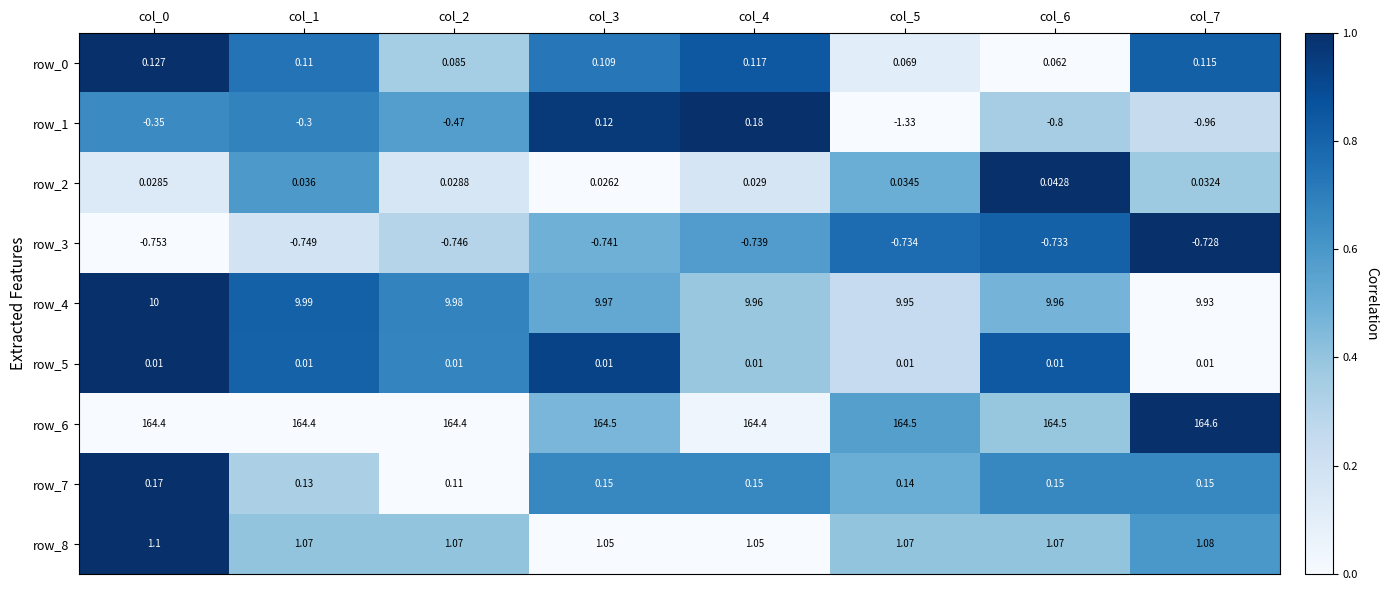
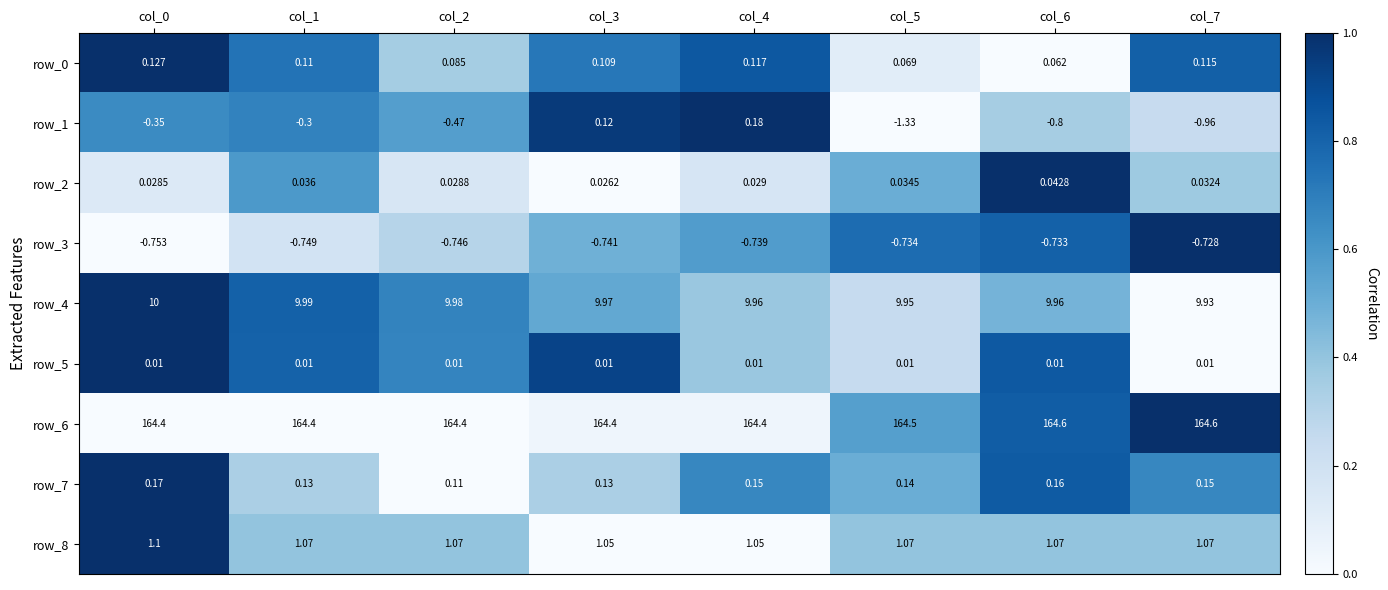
  {
    "row_0": {
      "col_0": 0.127,
      "col_1": 0.11,
      "col_2": 0.085,
      "col_3": 0.109,
      "col_4": 0.117,
      "col_5": 0.069,
      "col_6": 0.062,
      "col_7": 0.115
    },
    "row_1": {
      "col_0": -0.35,
      "col_1": -0.3,
      "col_2": -0.47,
      "col_3": 0.12,
      "col_4": 0.18,
      "col_5": -1.33,
      "col_6": -0.8,
      "col_7": -0.96
    },
    "row_2": {
      "col_0": 0.0285,
      "col_1": 0.036,
      "col_2": 0.0288,
      "col_3": 0.0262,
      "col_4": 0.029,
      "col_5": 0.0345,
      "col_6": 0.0428,
      "col_7": 0.0324
    },
    "row_3": {
      "col_0": -0.753,
      "col_1": -0.749,
      "col_2": -0.746,
      "col_3": -0.741,
      "col_4": -0.739,
      "col_5": -0.734,
      "col_6": -0.733,
      "col_7": -0.728
    },
    "row_4": {
      "col_0": 10,
      "col_1": 9.99,
      "col_2": 9.98,
      "col_3": 9.97,
      "col_4": 9.96,
      "col_5": 9.95,
      "col_6": 9.96,
      "col_7": 9.93
    },
    "row_5": {
      "col_0": 0.01,
      "col_1": 0.01,
      "col_2": 0.01,
      "col_3": 0.01,
      "col_4": 0.01,
      "col_5": 0.01,
      "col_6": 0.01,
      "col_7": 0.01
    },
    "row_6": {
      "col_0": 164.4,
      "col_1": 164.4,
      "col_2": 164.4,
-     "col_3": 164.5,
+     "col_3": 164.4,
      "col_4": 164.4,
      "col_5": 164.5,
-     "col_6": 164.5,
+     "col_6": 164.6,
      "col_7": 164.6
    },
    "row_7": {
      "col_0": 0.17,
      "col_1": 0.13,
      "col_2": 0.11,
-     "col_3": 0.15,
+     "col_3": 0.13,
      "col_4": 0.15,
      "col_5": 0.14,
-     "col_6": 0.15,
+     "col_6": 0.16,
      "col_7": 0.15
    },
    "row_8": {
      "col_0": 1.1,
      "col_1": 1.07,
      "col_2": 1.07,
      "col_3": 1.05,
      "col_4": 1.05,
      "col_5": 1.07,
      "col_6": 1.07,
-     "col_7": 1.08
+     "col_7": 1.07
    }
  }
